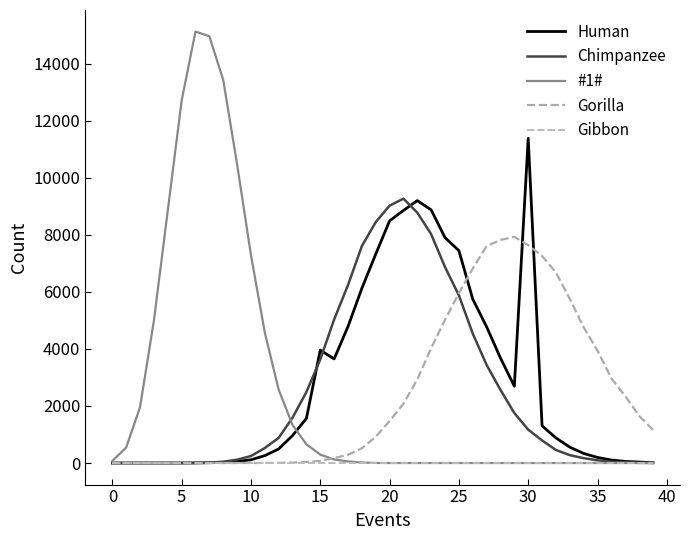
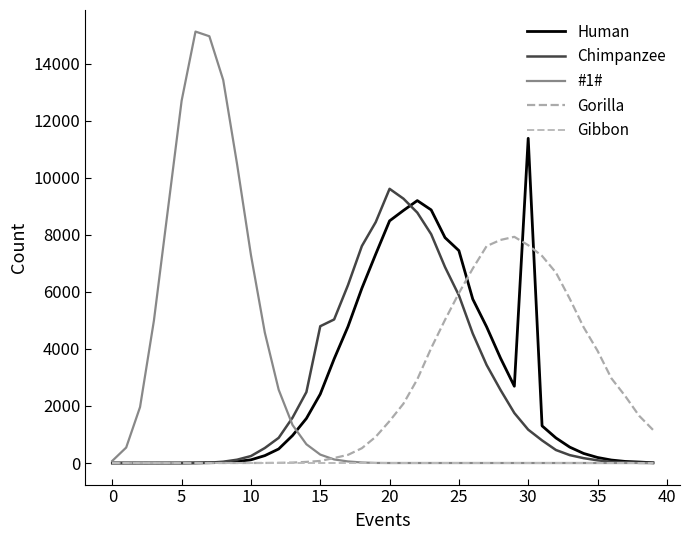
  {
    "Human": {
      "10": 100,
-     "15": 4000,
+     "15": 2400,
      "20": 8500,
      "25": 7400,
      "30": 11400,
      "35": 200
    },
    "Chimpanzee": {
      "10": 200,
-     "15": 3600,
-     "20": 9000,
+     "15": 4800,
+     "20": 9600,
      "30": 1200,
      "35": 100
    }
  }
